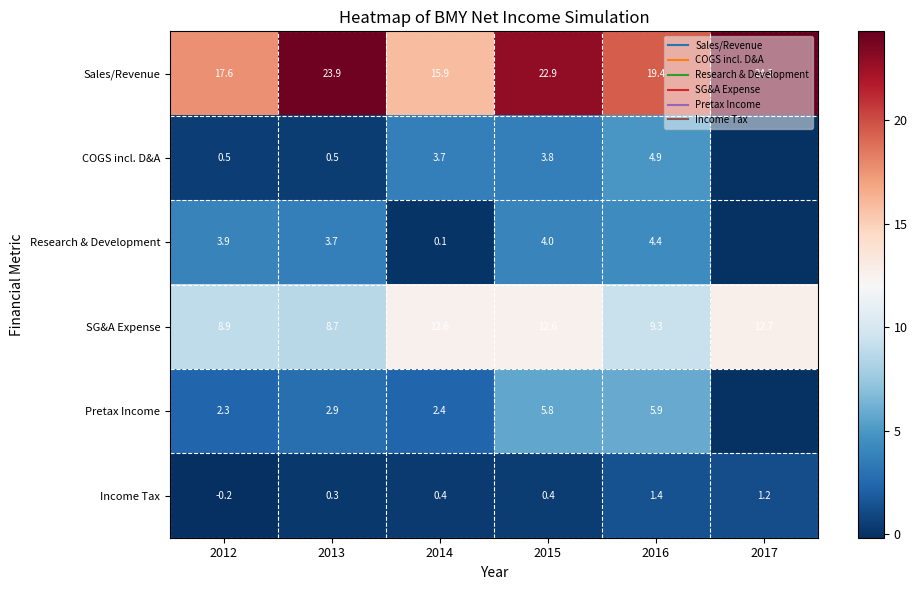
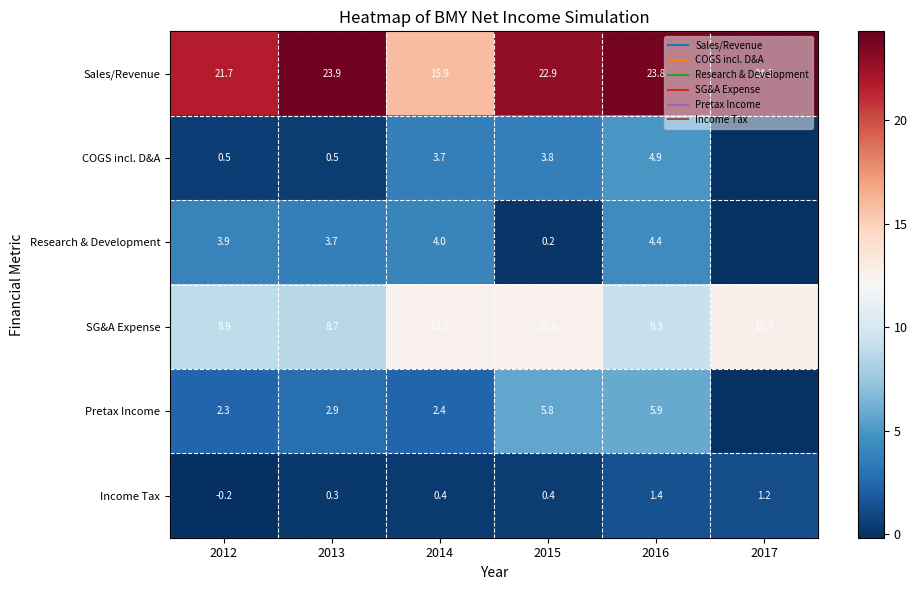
  {
    "Sales/Revenue": {
-     "2012": 17.6,
+     "2012": 21.7,
      "2013": 23.9,
      "2014": 15.9,
      "2015": 22.9,
-     "2016": 19.4
+     "2016": 23.8
    },
    "COGS incl. D&A": {
      "2012": 0.5,
      "2013": 0.5,
      "2014": 3.7,
      "2015": 3.8,
      "2016": 4.9
    },
    "Research & Development": {
      "2012": 3.9,
      "2013": 3.7,
-     "2014": 0.1,
-     "2015": 4.0,
+     "2014": 4.0,
+     "2015": 0.2,
      "2016": 4.4
    },
    "SG&A Expense": {
      "2012": 8.9,
      "2013": 8.7,
      "2016": 9.3
    },
    "Pretax Income": {
      "2012": 2.3,
      "2013": 2.9,
      "2014": 2.4,
      "2015": 5.8,
      "2016": 5.9
    },
    "Income Tax": {
      "2012": -0.2,
      "2013": 0.3,
      "2014": 0.4,
      "2015": 0.4,
      "2016": 1.4,
      "2017": 1.2
    }
  }
